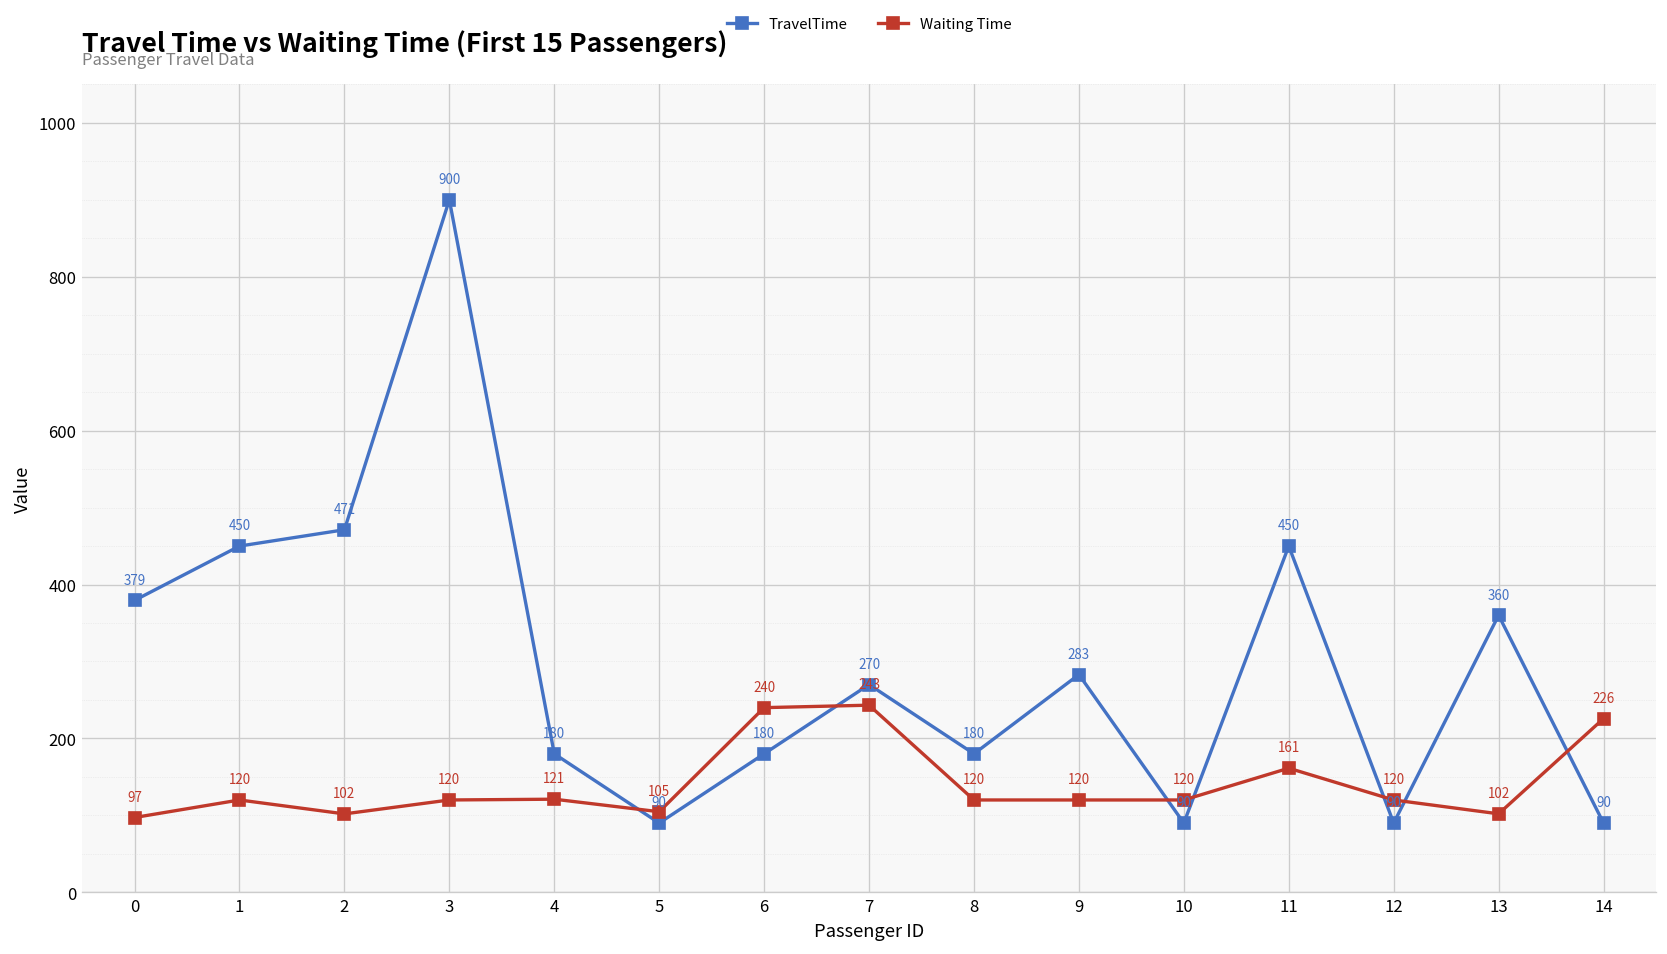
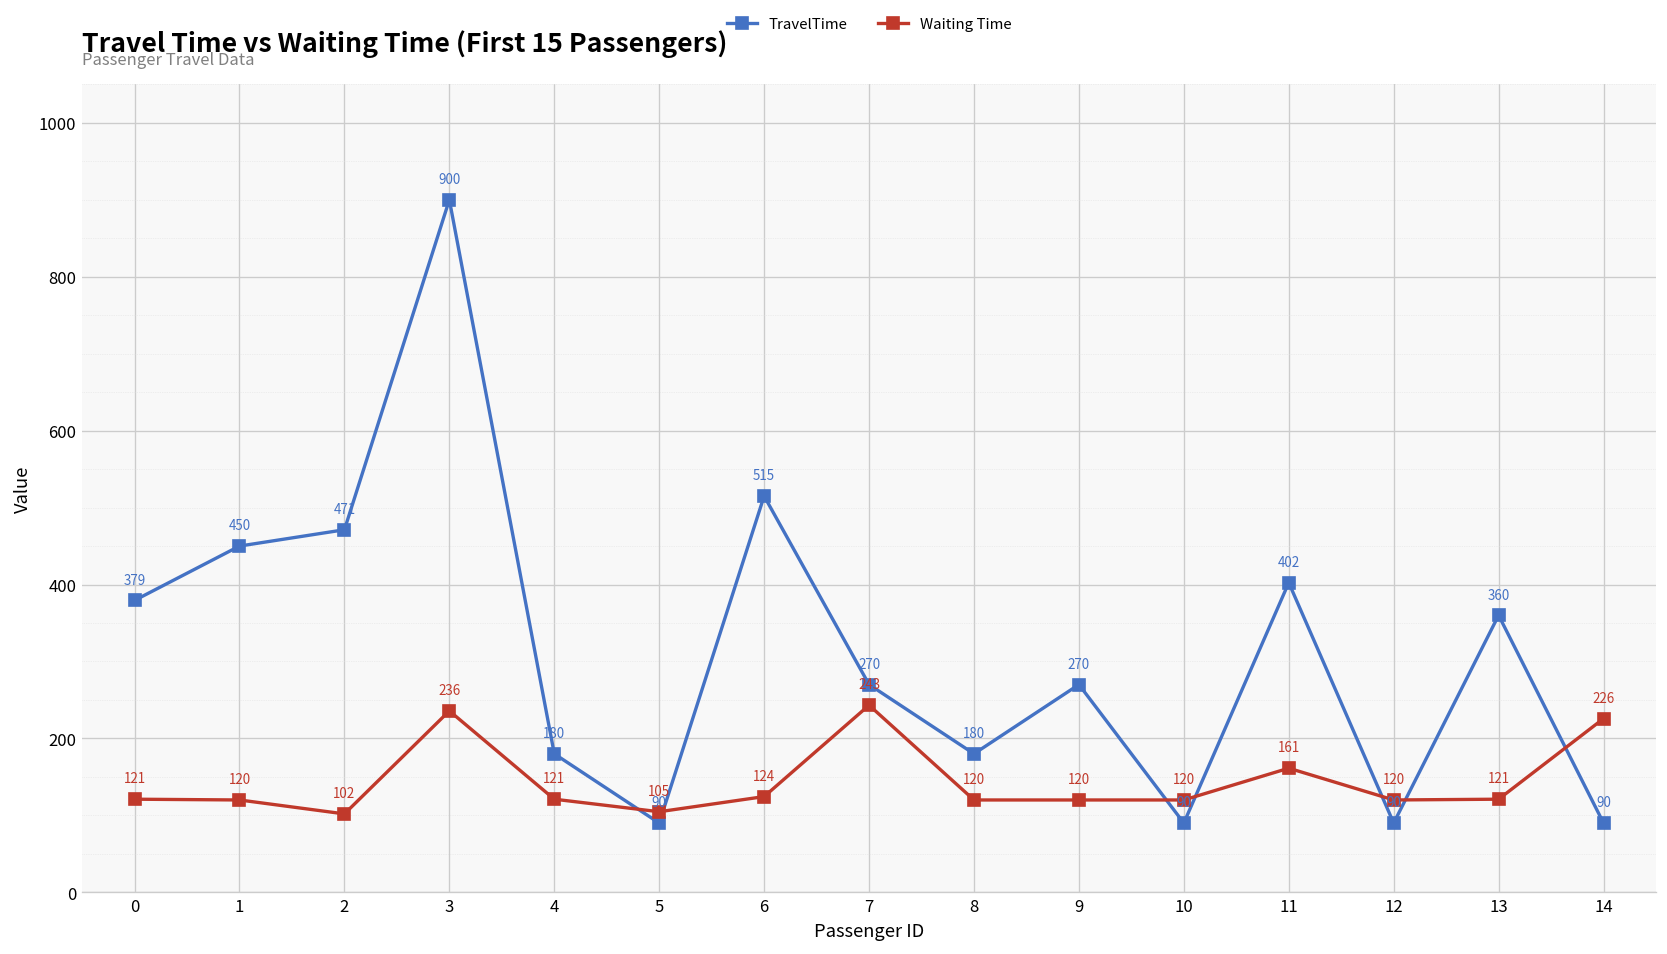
  {
    "TravelTime": {
      "0": 379,
      "1": 450,
      "2": 471,
      "3": 900,
      "4": 180,
      "5": 90,
-     "6": 180,
+     "6": 515,
      "7": 270,
      "8": 180,
-     "9": 283,
-     "11": 450,
+     "9": 270,
+     "11": 402,
      "13": 360,
      "14": 90
    },
    "Waiting Time": {
-     "0": 97,
+     "0": 121,
      "1": 120,
      "2": 102,
-     "3": 120,
+     "3": 236,
      "4": 121,
      "5": 105,
-     "6": 240,
+     "6": 124,
      "8": 120,
      "9": 120,
      "10": 120,
      "11": 161,
      "12": 120,
-     "13": 102,
+     "13": 121,
      "14": 226
    }
  }
